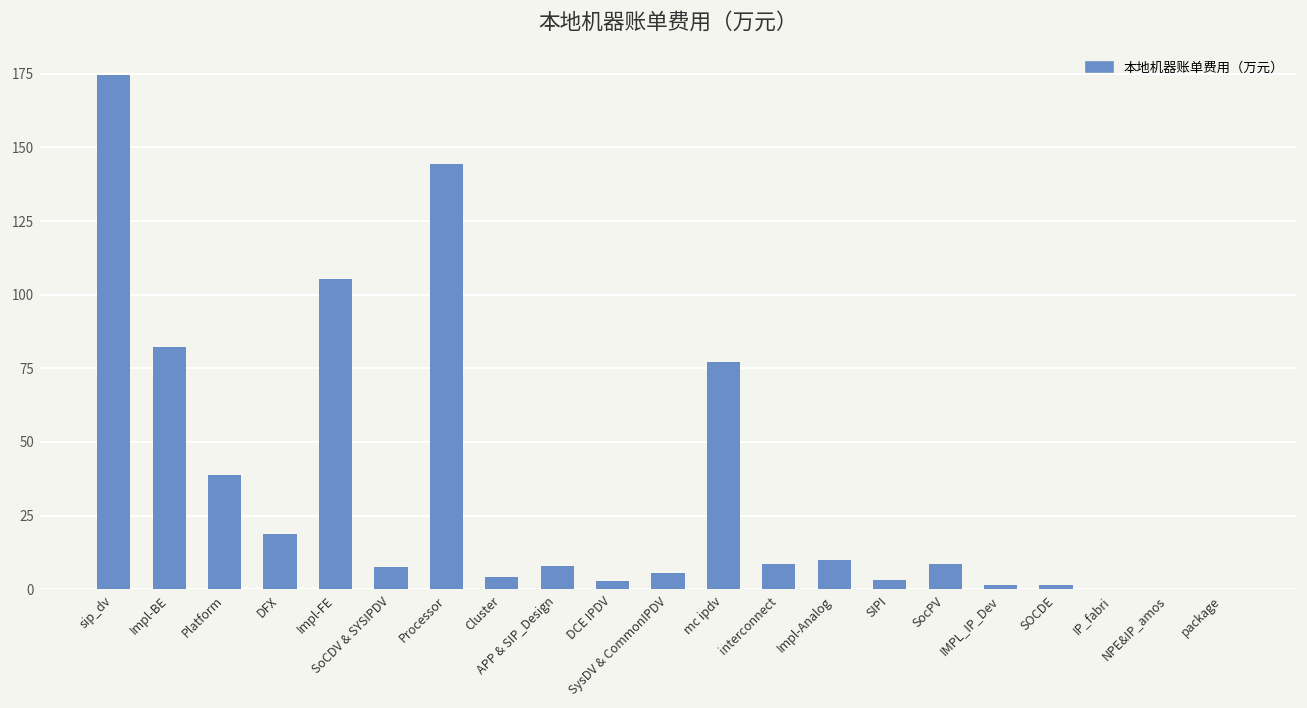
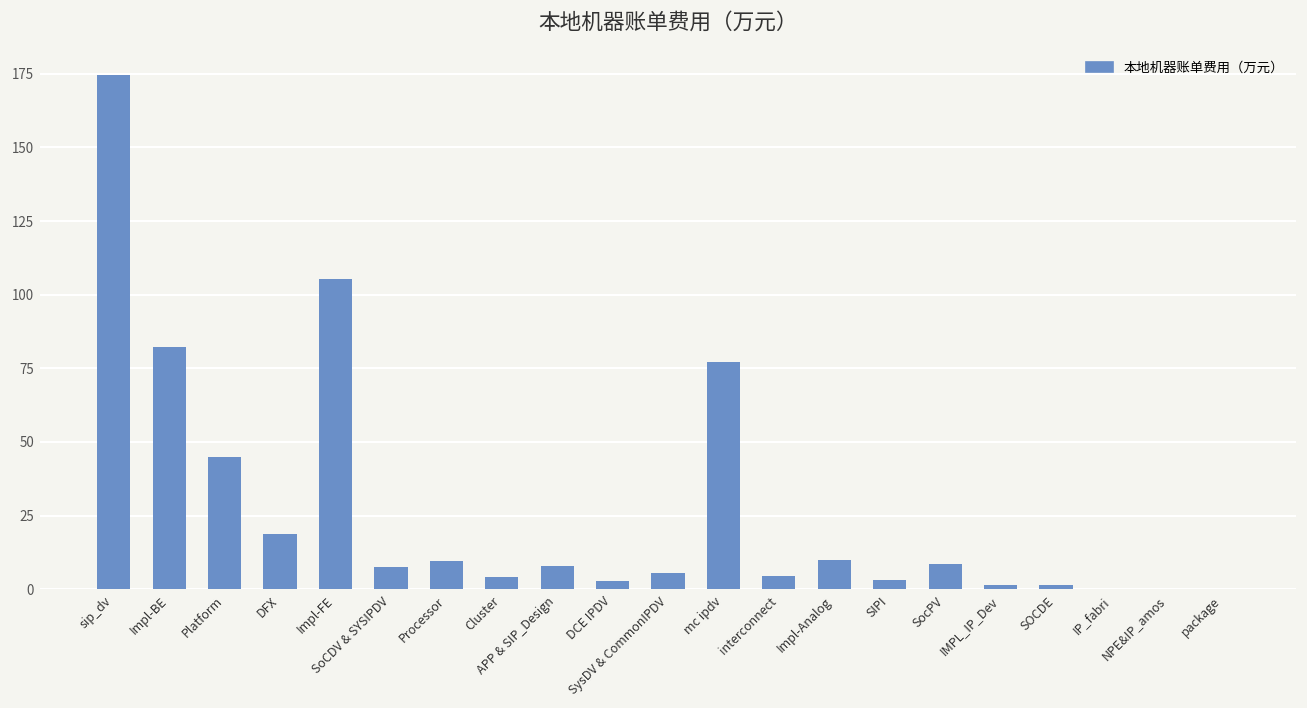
  {
    "sip_dv": 175,
    "Impl-BE": 82,
-   "Platform": 39,
+   "Platform": 45,
    "DFX": 19,
    "Impl-FE": 105,
    "SoCDV & SYSIPDV": 8,
-   "Processor": 144,
+   "Processor": 10,
    "Cluster": 4,
    "APP & SIP_Design": 8,
    "DCE IPDV": 3,
    "SysDV & CommonIPDV": 6,
    "mc ipdv": 77,
-   "interconnect": 9,
+   "interconnect": 4,
    "Impl-Analog": 10,
    "SIPI": 3,
    "SocPV": 9,
    "IMPL_IP_Dev": 1,
    "SOCDE": 1,
    "IP_fabri": 0,
    "NPE&IP_amos": 0,
    "package": 0
  }
